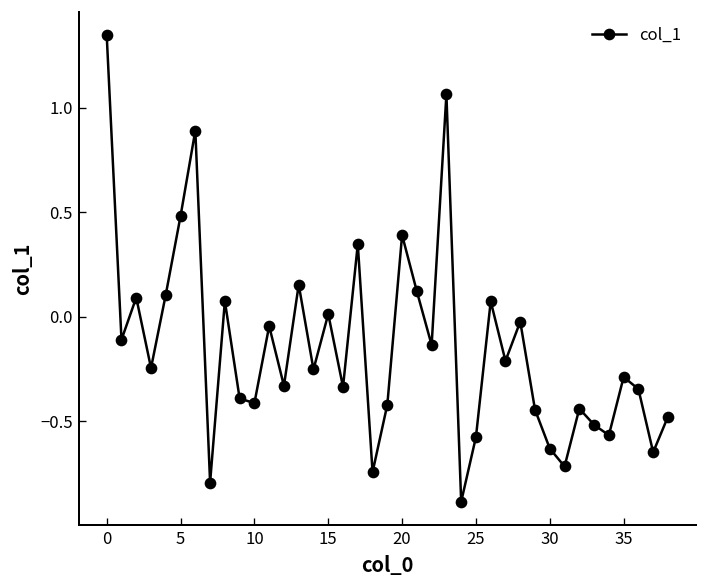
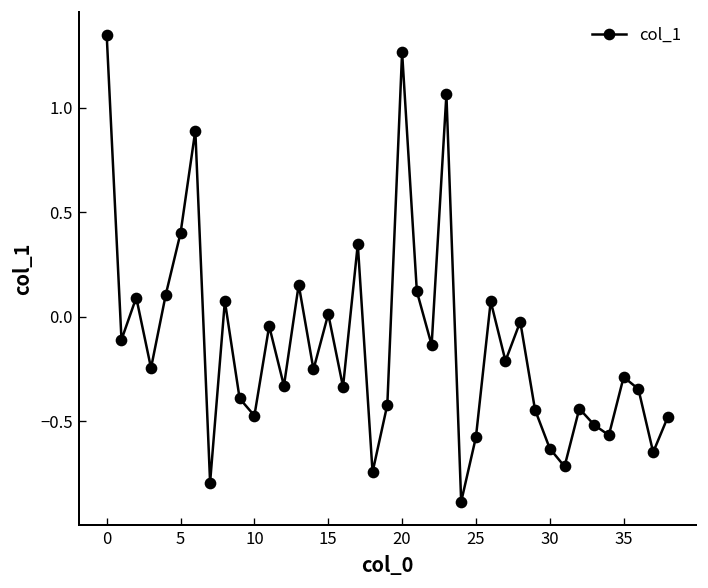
  {
    "0": 1.35,
-   "5": 0.48,
-   "10": -0.41,
+   "5": 0.40,
+   "10": -0.47,
    "15": 0.01,
-   "20": 0.39,
+   "20": 1.27,
    "25": -0.57,
    "30": -0.63,
    "35": -0.29
  }
